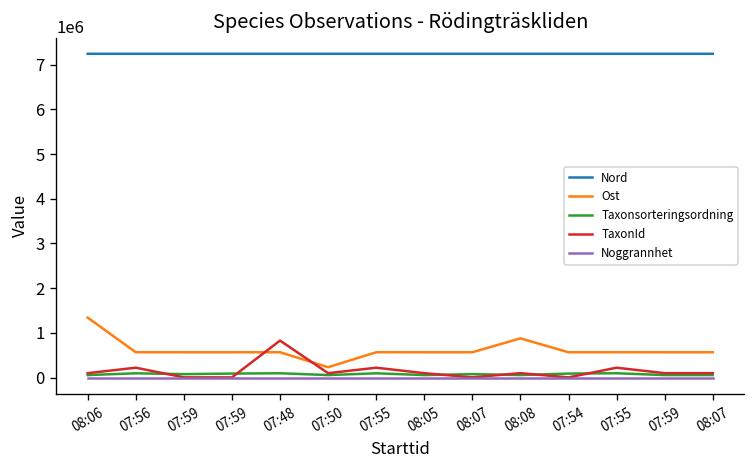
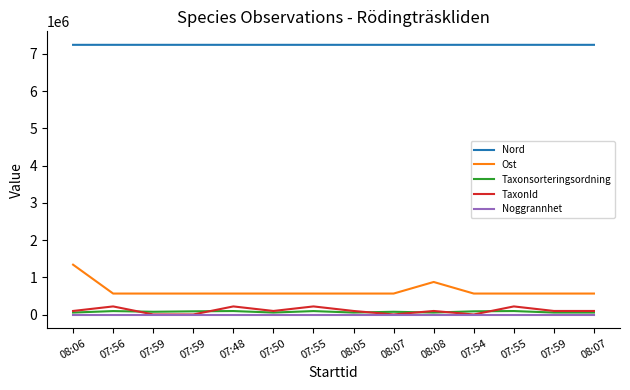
  {
    "Nord": {
      "08:06": 7200000,
      "07:56": 7200000,
      "07:48": 7200000,
      "07:50": 7200000,
      "08:05": 7200000,
      "08:08": 7200000,
      "07:54": 7200000
    },
    "Ost": {
      "08:06": 1300000,
      "07:56": 600000,
      "07:48": 600000,
-     "07:50": 200000,
+     "07:50": 600000,
      "08:05": 600000,
      "08:08": 900000,
      "07:54": 600000
    },
    "Taxonsorteringsordning": {
      "07:56": 100000,
      "07:48": 100000,
      "07:54": 100000
    },
    "TaxonId": {
      "07:56": 200000,
-     "07:48": 800000
+     "07:48": 200000
    },
    "Noggrannhet": {
      "07:56": 0,
      "07:48": 0
    }
  }
